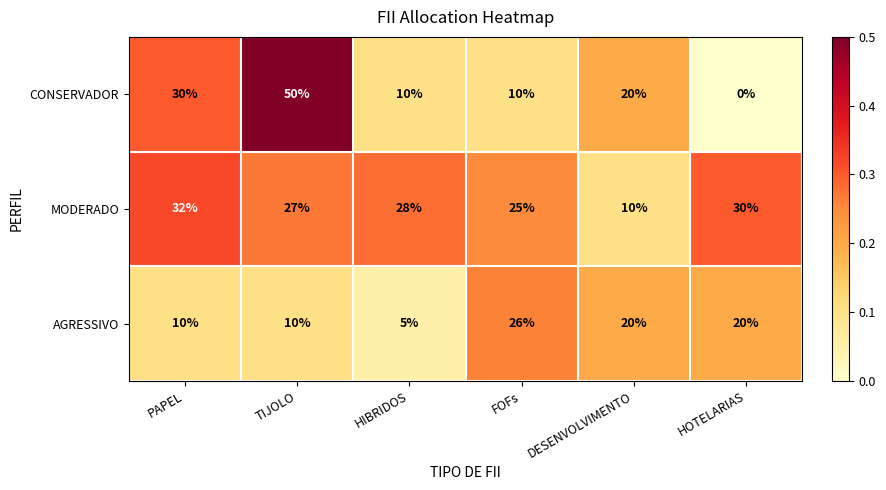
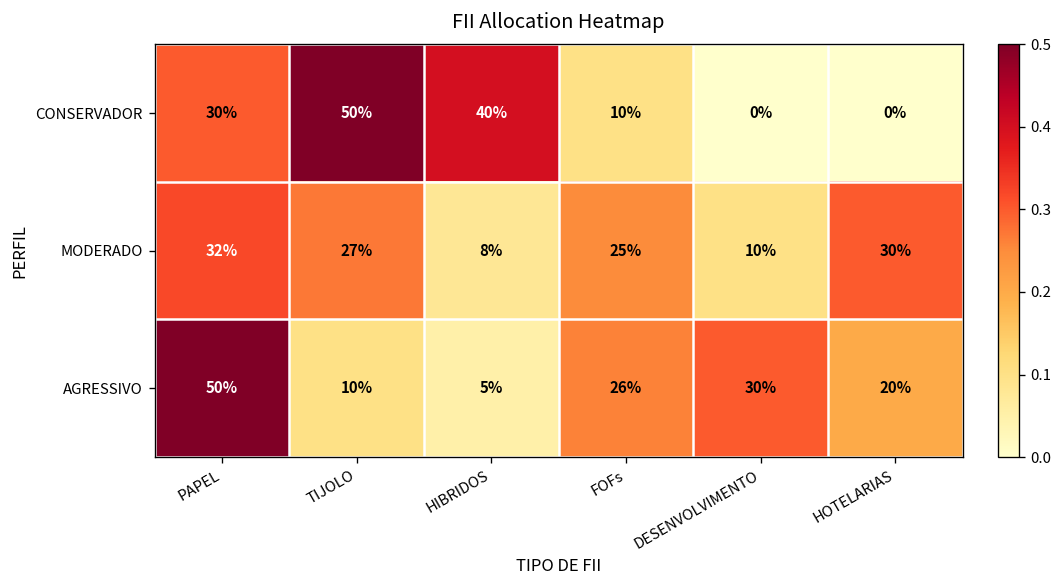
  {
    "CONSERVADOR": {
      "PAPEL": "30%",
      "TIJOLO": "50%",
-     "HIBRIDOS": "10%",
+     "HIBRIDOS": "40%",
      "FOFs": "10%",
-     "DESENVOLVIMENTO": "20%",
+     "DESENVOLVIMENTO": "0%",
      "HOTELARIAS": "0%"
    },
    "MODERADO": {
      "PAPEL": "32%",
      "TIJOLO": "27%",
-     "HIBRIDOS": "28%",
+     "HIBRIDOS": "8%",
      "FOFs": "25%",
      "DESENVOLVIMENTO": "10%",
      "HOTELARIAS": "30%"
    },
    "AGRESSIVO": {
-     "PAPEL": "10%",
+     "PAPEL": "50%",
      "TIJOLO": "10%",
      "HIBRIDOS": "5%",
      "FOFs": "26%",
-     "DESENVOLVIMENTO": "20%",
+     "DESENVOLVIMENTO": "30%",
      "HOTELARIAS": "20%"
    }
  }
